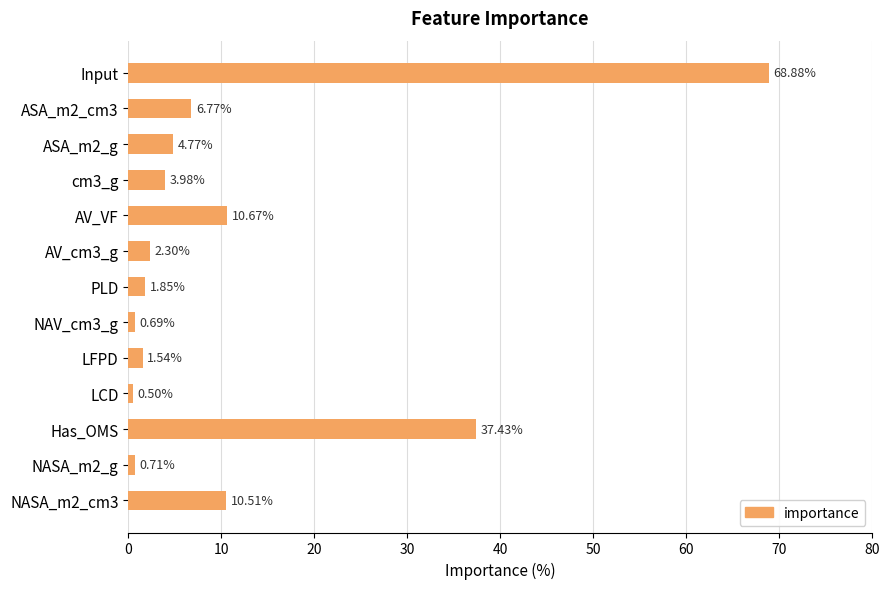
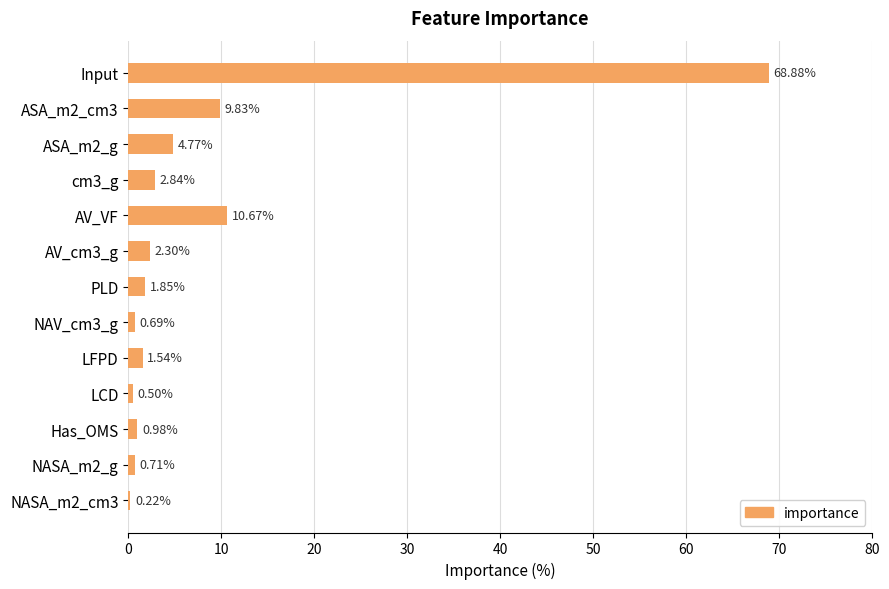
  {
    "Input": "68.88%",
-   "ASA_m2_cm3": "6.77%",
+   "ASA_m2_cm3": "9.83%",
    "ASA_m2_g": "4.77%",
-   "cm3_g": "3.98%",
+   "cm3_g": "2.84%",
    "AV_VF": "10.67%",
    "AV_cm3_g": "2.30%",
    "PLD": "1.85%",
    "NAV_cm3_g": "0.69%",
    "LFPD": "1.54%",
    "LCD": "0.50%",
-   "Has_OMS": "37.43%",
+   "Has_OMS": "0.98%",
    "NASA_m2_g": "0.71%",
-   "NASA_m2_cm3": "10.51%"
+   "NASA_m2_cm3": "0.22%"
  }
